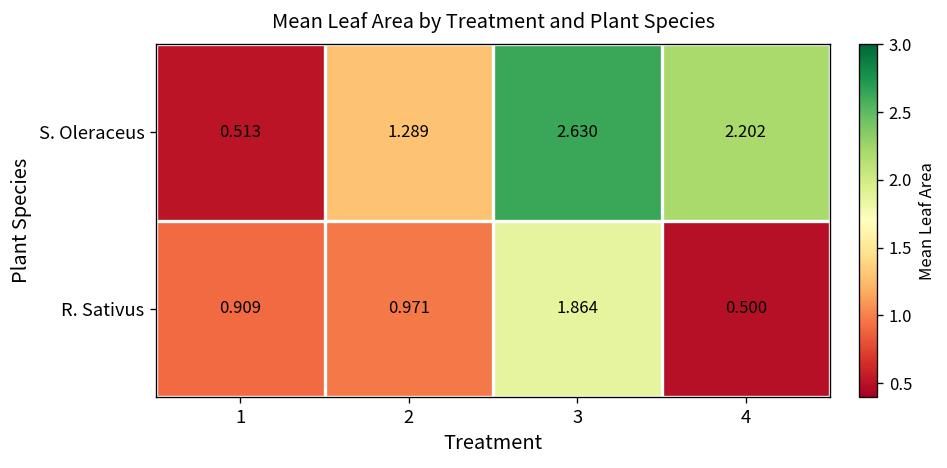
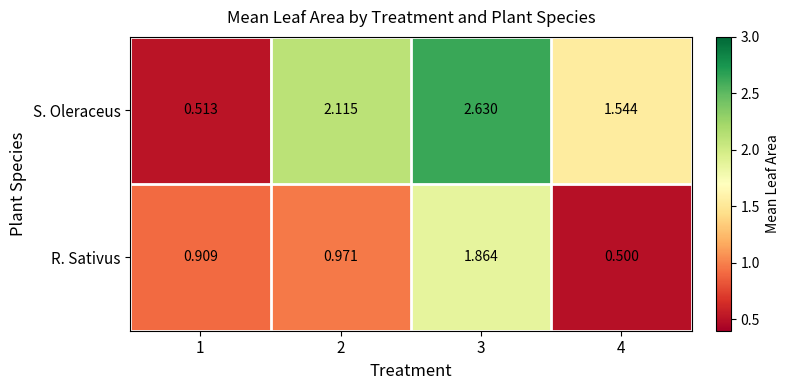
  {
    "S. Oleraceus": {
      "1": 0.513,
-     "2": 1.289,
+     "2": 2.115,
      "3": 2.630,
-     "4": 2.202
+     "4": 1.544
    },
    "R. Sativus": {
      "1": 0.909,
      "2": 0.971,
      "3": 1.864,
      "4": 0.500
    }
  }
